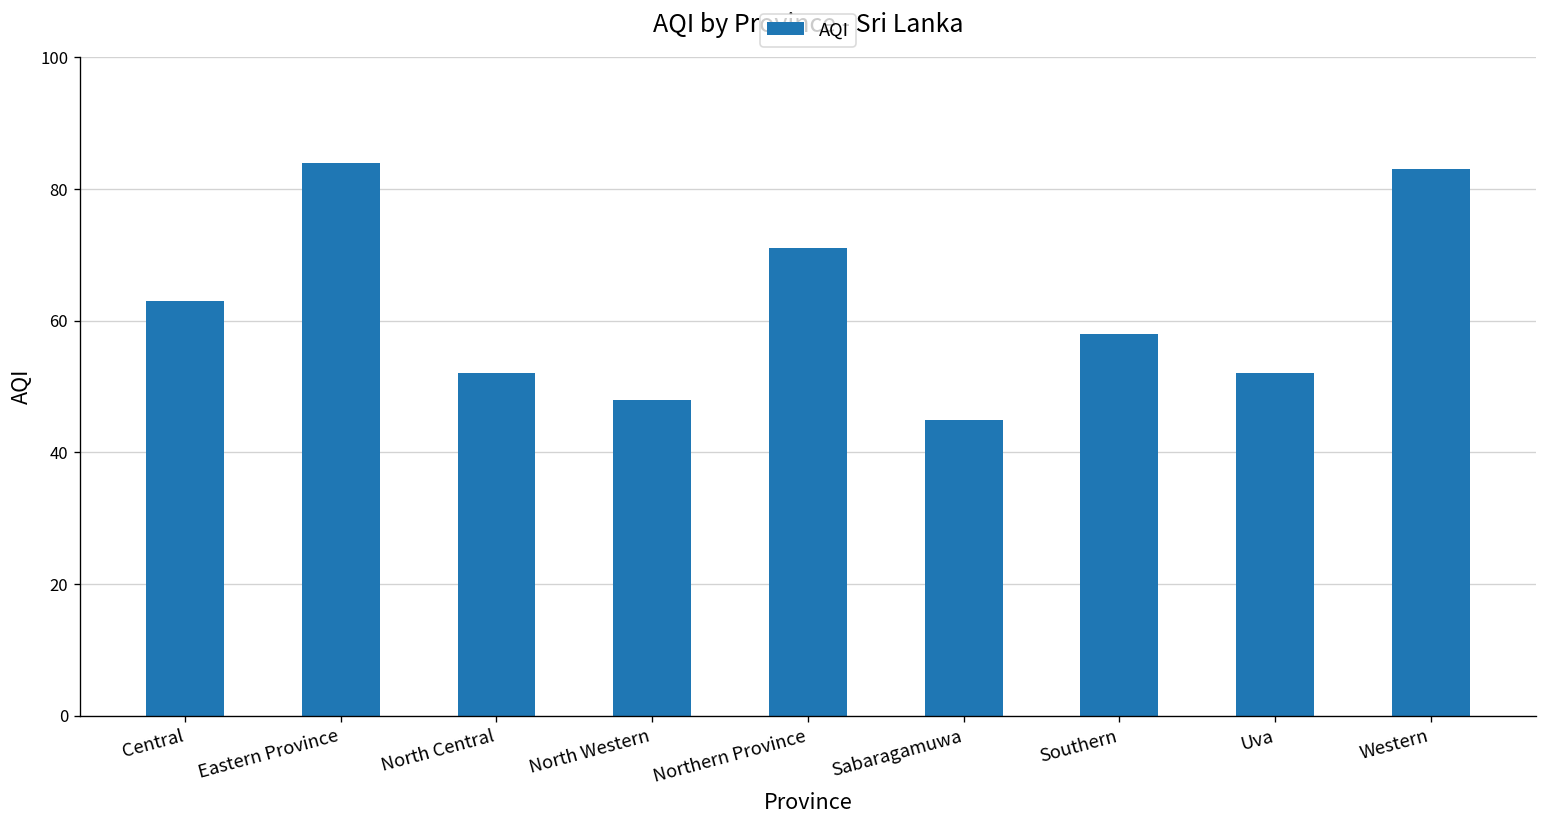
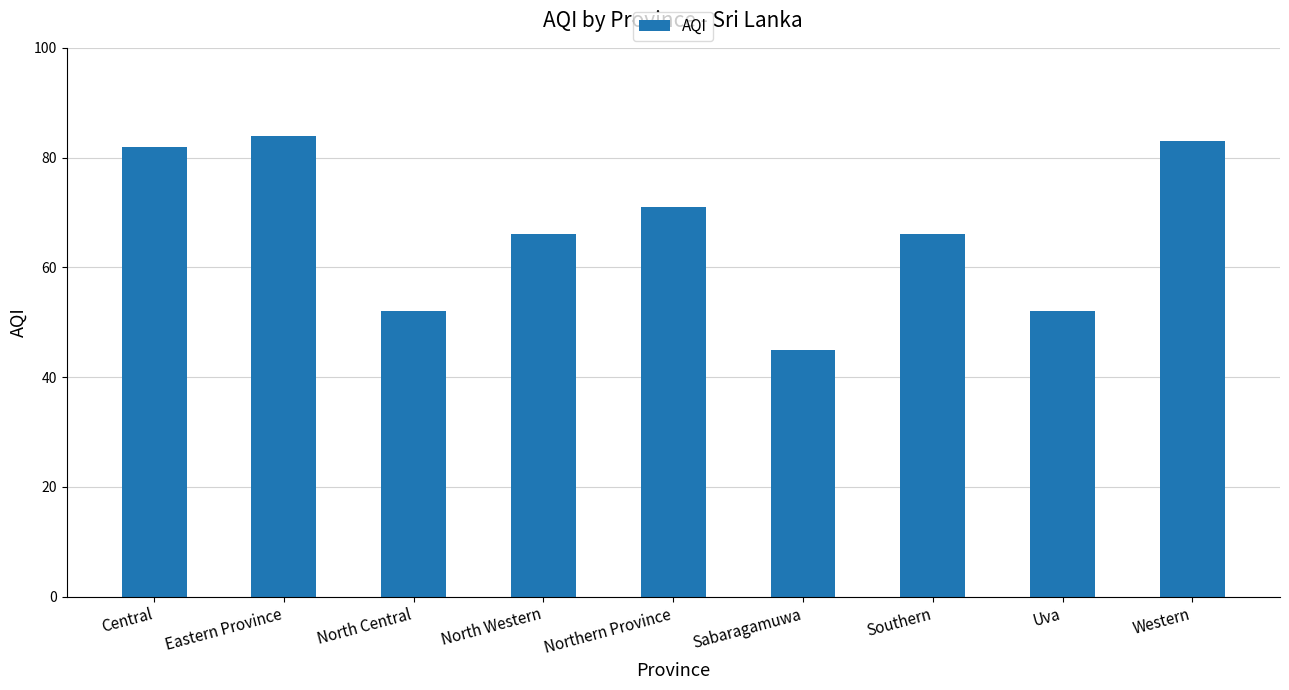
  {
-   "Central": 63,
+   "Central": 82,
    "Eastern Province": 84,
    "North Central": 52,
-   "North Western": 48,
+   "North Western": 66,
    "Northern Province": 71,
    "Sabaragamuwa": 45,
-   "Southern": 58,
+   "Southern": 66,
    "Uva": 52,
    "Western": 83
  }
